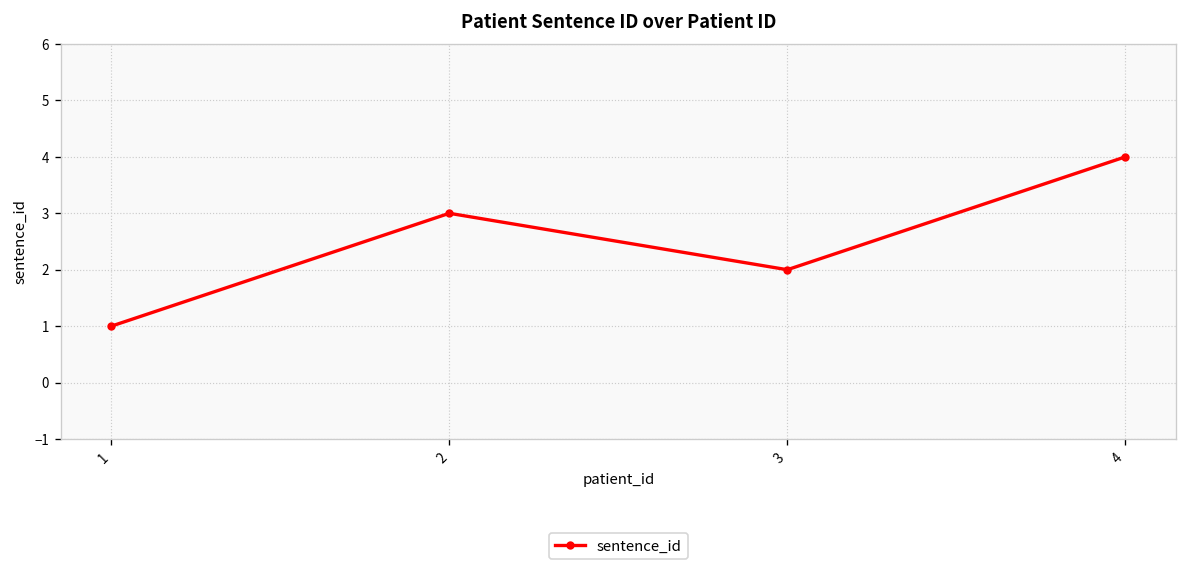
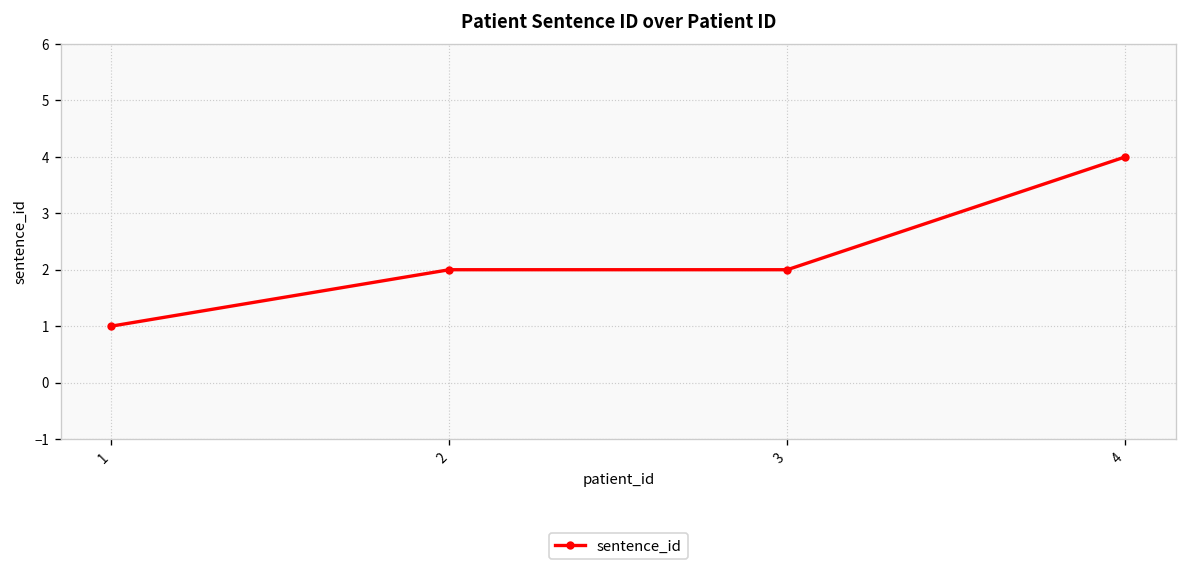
  {
    "1": 1,
-   "2": 3,
+   "2": 2,
    "3": 2,
    "4": 4
  }
